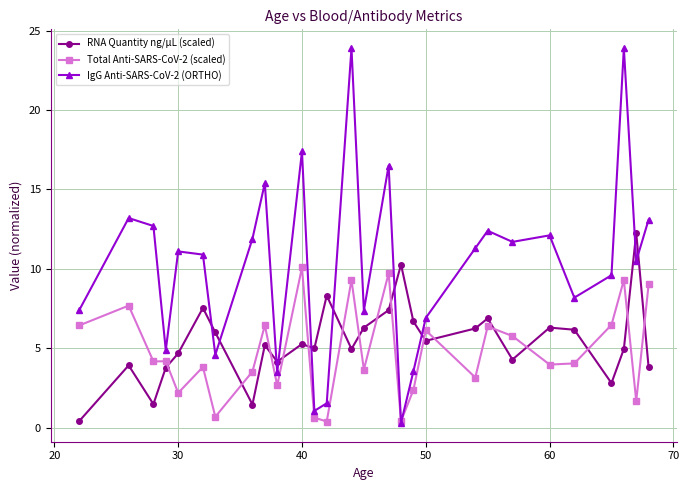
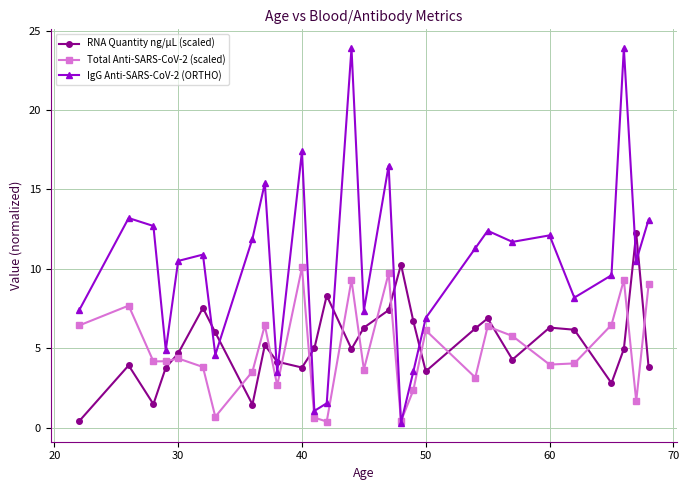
  {
    "RNA Quantity ng/µL (scaled)": {
      "30": 4.7,
-     "40": 5.3,
-     "50": 5.5,
+     "40": 3.8,
+     "50": 3.6,
      "60": 6.3
    },
    "Total Anti-SARS-CoV-2 (scaled)": {
-     "30": 2.2,
+     "30": 4.4,
      "40": 10.1,
      "50": 6.1,
      "60": 4.0
    },
    "IgG Anti-SARS-CoV-2 (ORTHO)": {
-     "30": 11.1,
+     "30": 10.5,
      "40": 17.4,
      "50": 6.9,
      "60": 12.1
    }
  }
